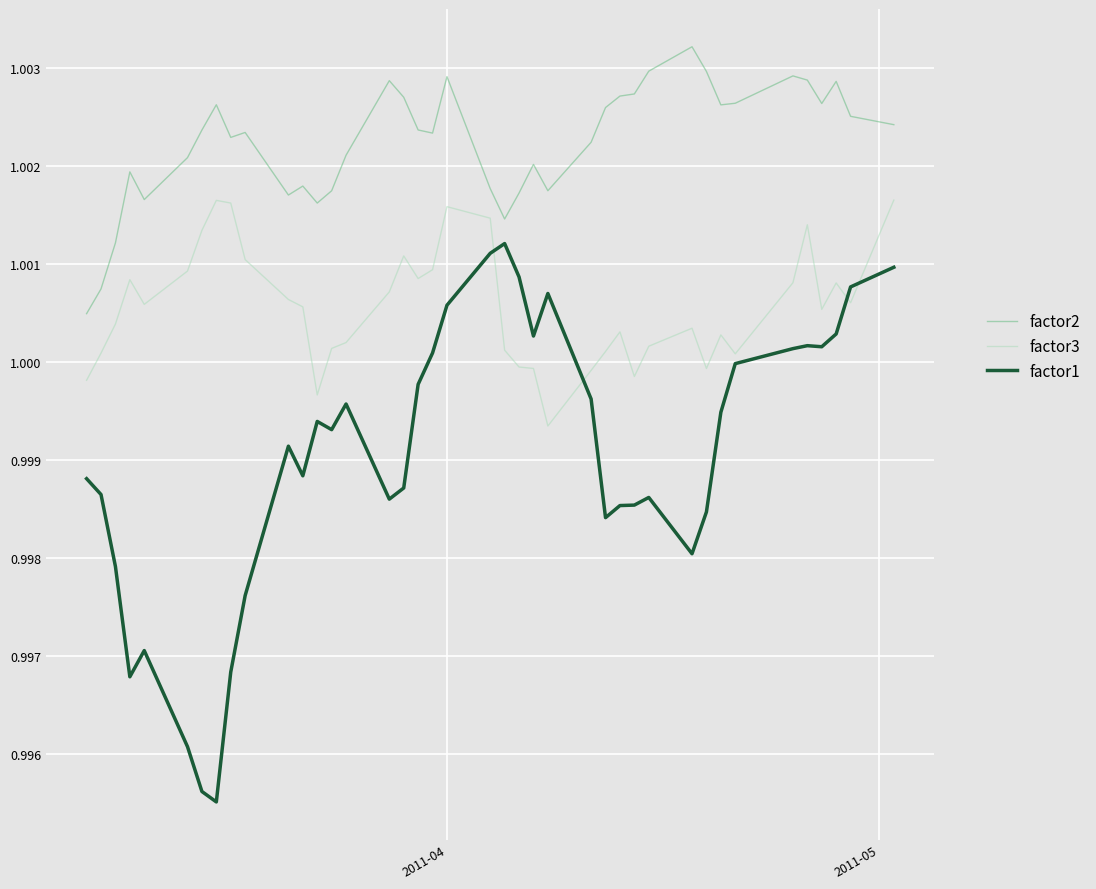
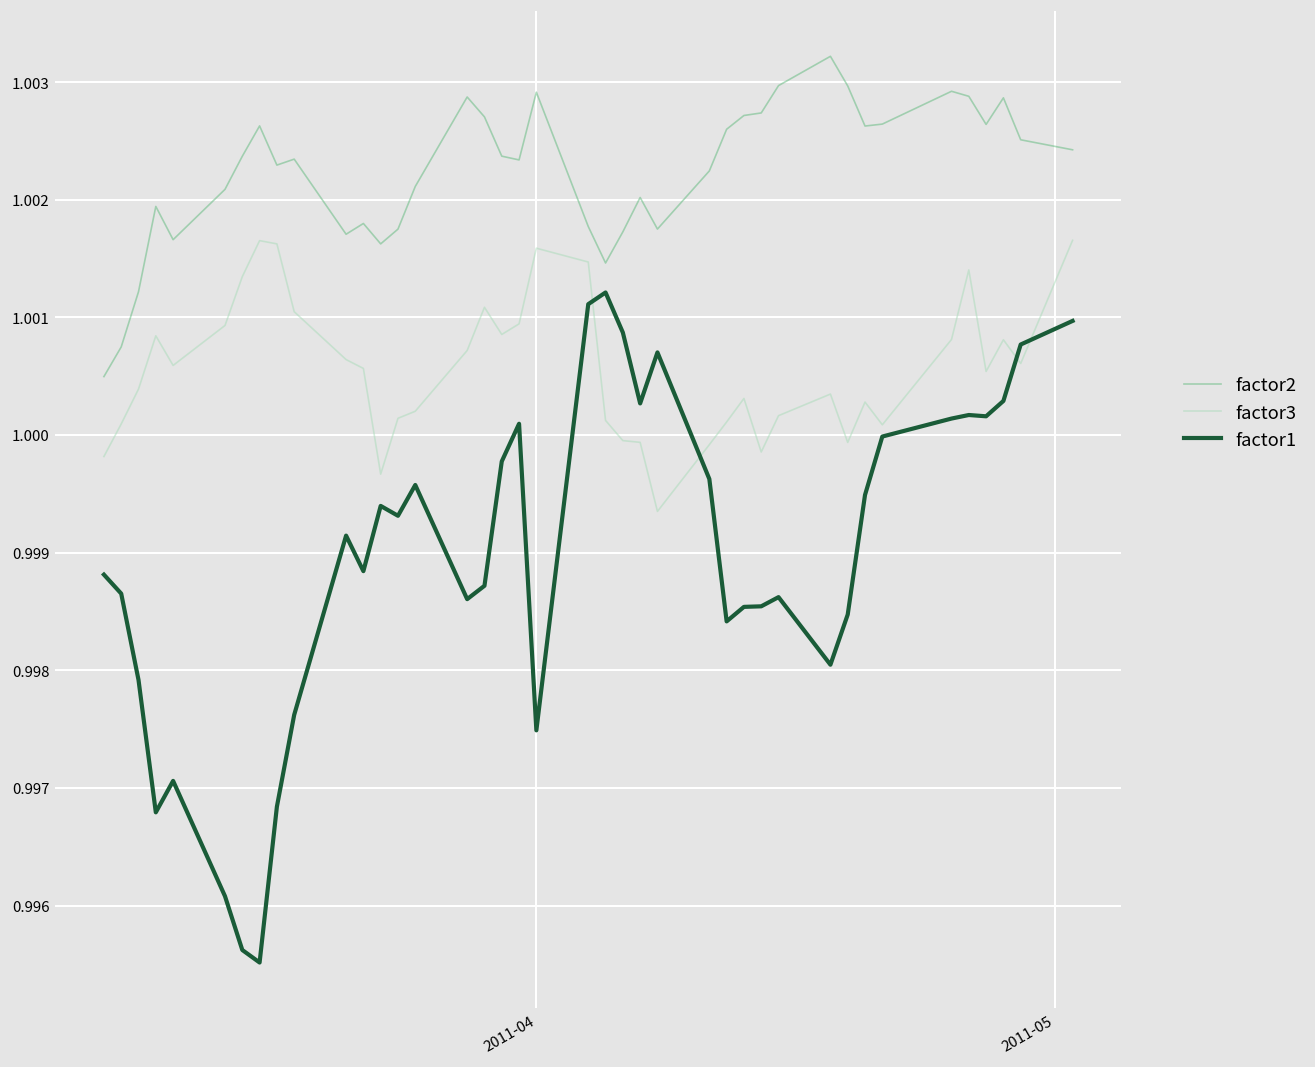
  {
    "factor2": {
      "2011-04": 1.0029
    },
    "factor3": {
      "2011-04": 1.0016
    },
    "factor1": {
-     "2011-04": 1.0006
+     "2011-04": 0.9975
    }
  }
